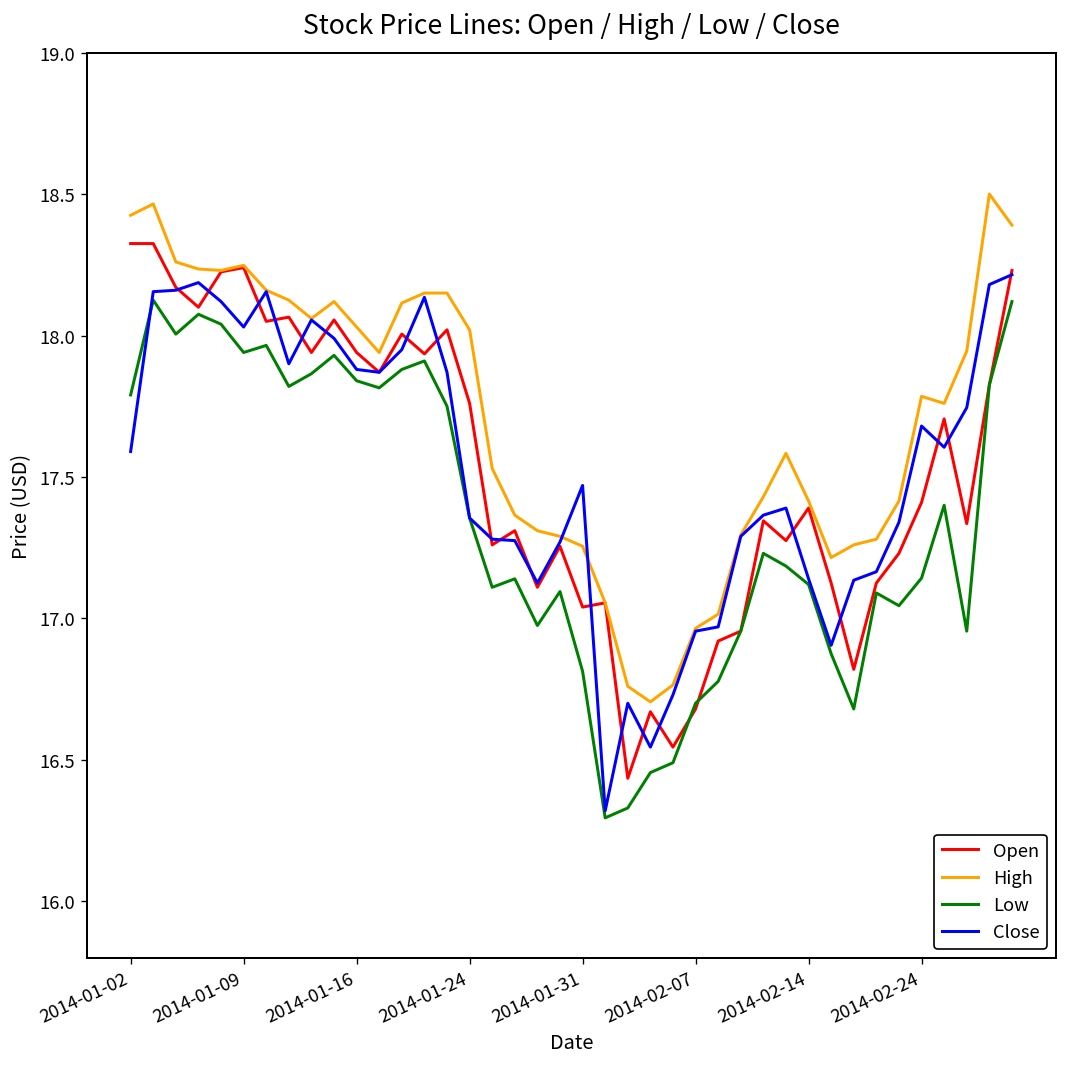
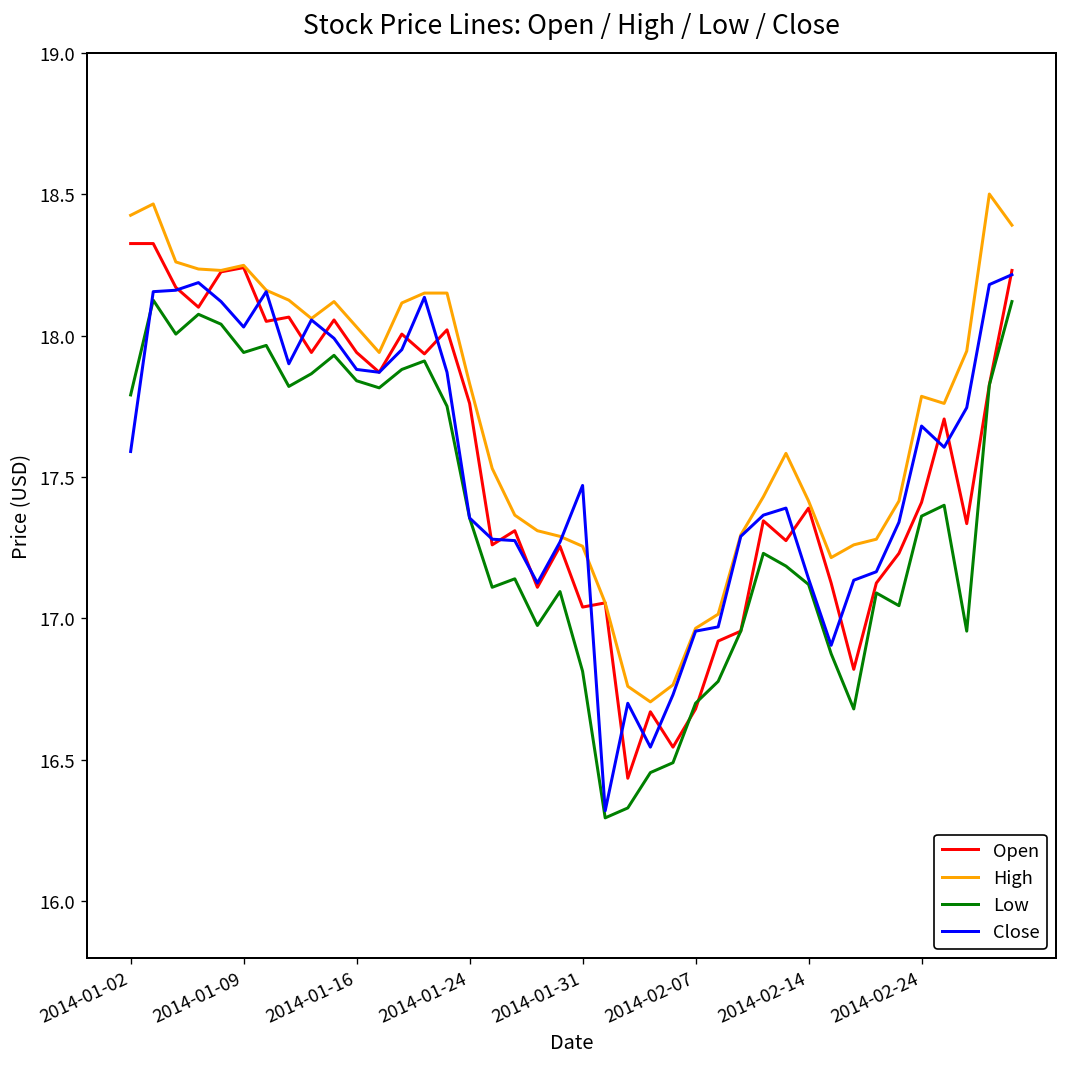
  {
    "Open": {
      "2014-01-02": 18.33,
      "2014-01-16": 17.94,
      "2014-01-24": 17.76,
      "2014-01-31": 17.04,
      "2014-02-07": 16.68,
      "2014-02-14": 17.39,
      "2014-02-24": 17.41
    },
    "High": {
      "2014-01-02": 18.43,
      "2014-01-16": 18.03,
-     "2014-01-24": 18.02,
+     "2014-01-24": 17.83,
      "2014-01-31": 17.26,
      "2014-02-14": 17.42,
      "2014-02-24": 17.79
    },
    "Low": {
      "2014-01-02": 17.79,
      "2014-01-09": 17.94,
      "2014-01-16": 17.84,
      "2014-01-31": 16.81,
      "2014-02-07": 16.70,
      "2014-02-14": 17.12,
-     "2014-02-24": 17.14
+     "2014-02-24": 17.36
    },
    "Close": {
      "2014-01-02": 17.59,
      "2014-01-09": 18.03,
      "2014-01-16": 17.88,
      "2014-01-31": 17.47,
      "2014-02-14": 17.14,
      "2014-02-24": 17.68
    }
  }
